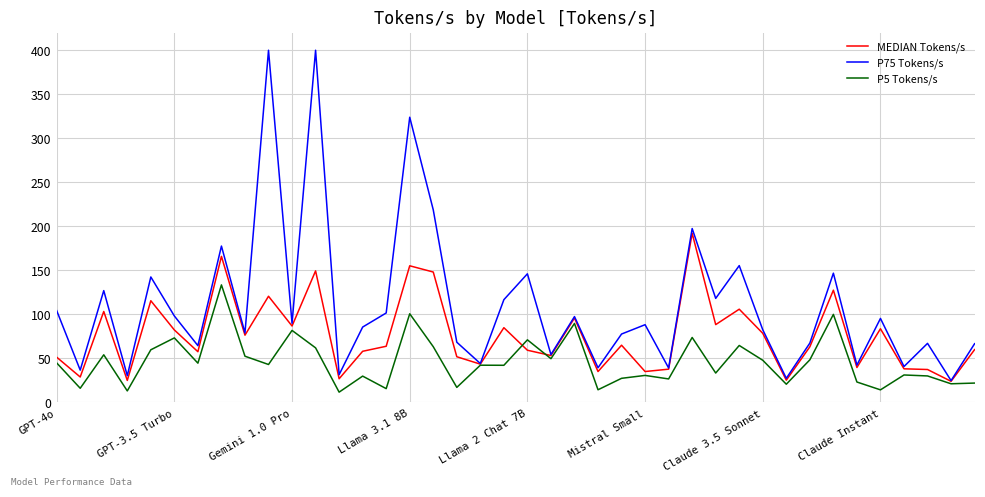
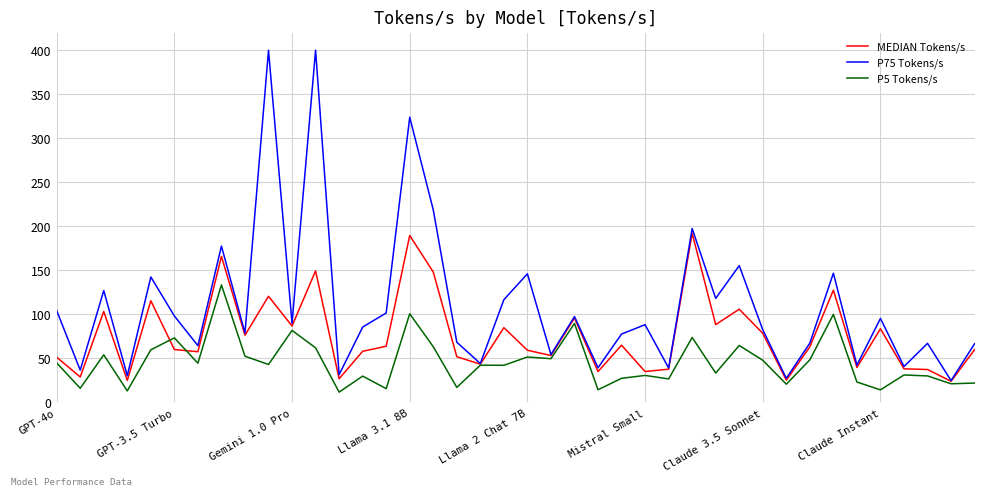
  {
    "MEDIAN Tokens/s": {
      "GPT-4o": 50,
-     "GPT-3.5 Turbo": 80,
-     "Llama 3.1 8B": 160,
+     "GPT-3.5 Turbo": 60,
+     "Llama 3.1 8B": 190,
      "Llama 2 Chat 7B": 60,
      "Mistral Small": 40,
      "Claude 3.5 Sonnet": 80,
      "Claude Instant": 80
    },
    "P75 Tokens/s": {
      "GPT-4o": 100,
      "GPT-3.5 Turbo": 100,
      "Llama 3.1 8B": 320,
      "Llama 2 Chat 7B": 150,
      "Mistral Small": 90,
      "Claude 3.5 Sonnet": 80,
      "Claude Instant": 100
    },
    "P5 Tokens/s": {
      "GPT-4o": 40,
      "GPT-3.5 Turbo": 70,
      "Gemini 1.0 Pro": 80,
      "Llama 3.1 8B": 100,
-     "Llama 2 Chat 7B": 70,
+     "Llama 2 Chat 7B": 50,
      "Mistral Small": 30,
      "Claude 3.5 Sonnet": 50,
      "Claude Instant": 10
    }
  }
